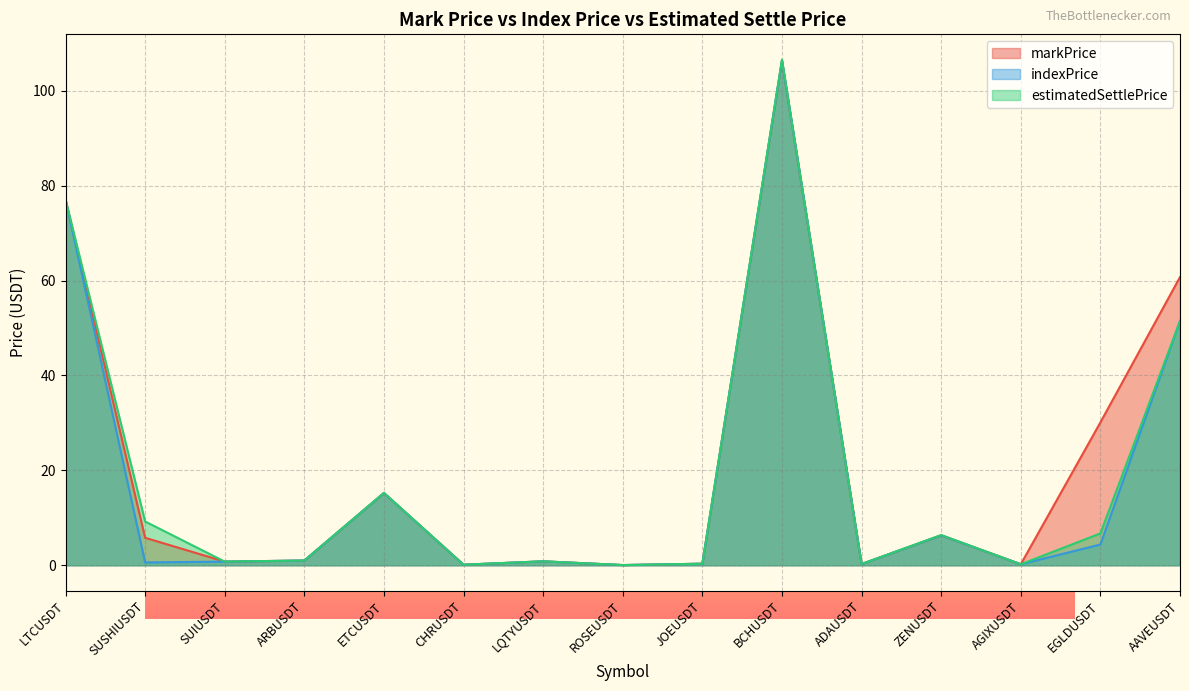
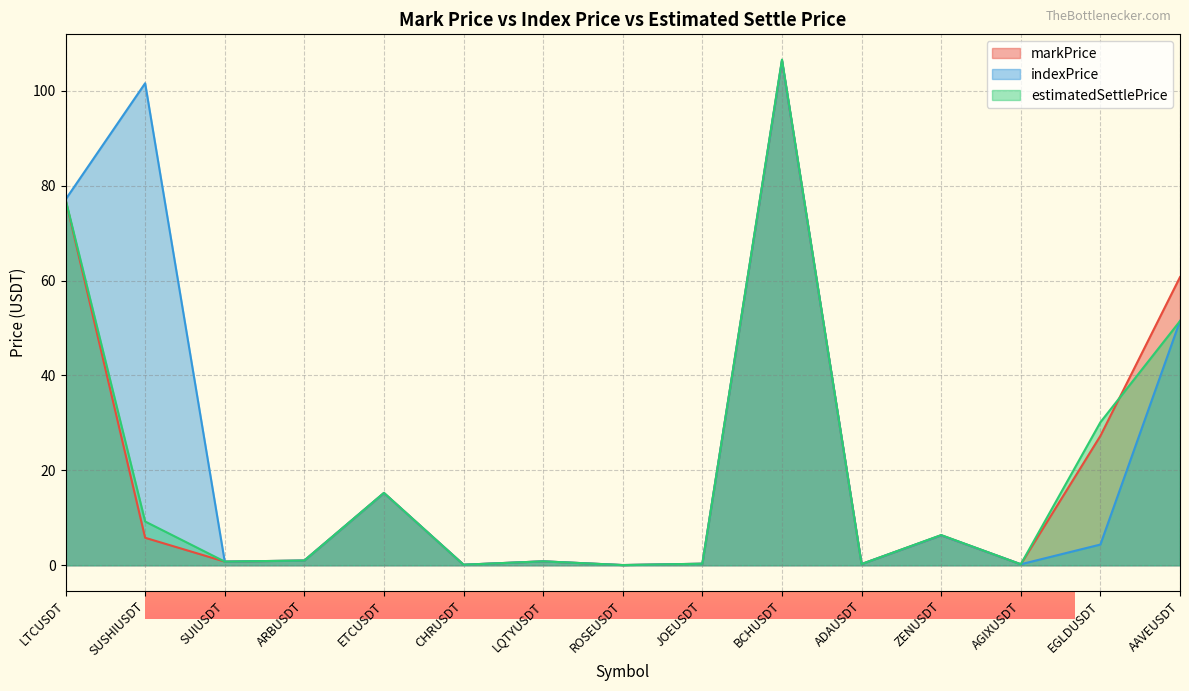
  {
    "markPrice": {
      "SUSHIUSDT": 6,
-     "EGLDUSDT": 30,
+     "EGLDUSDT": 27,
      "AAVEUSDT": 61
    },
    "indexPrice": {
-     "SUSHIUSDT": 1,
+     "SUSHIUSDT": 102,
      "EGLDUSDT": 4
    },
    "estimatedSettlePrice": {
      "SUSHIUSDT": 9,
-     "EGLDUSDT": 7
+     "EGLDUSDT": 30
    }
  }
